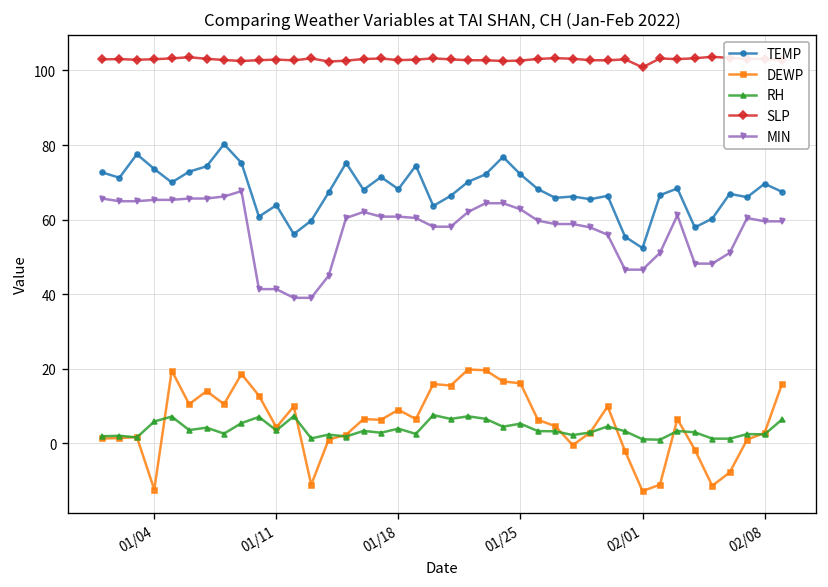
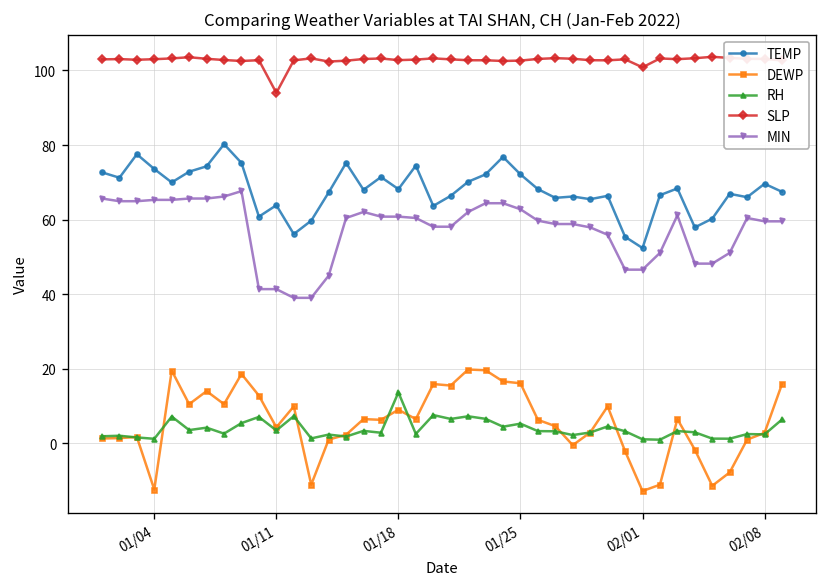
  {
    "TEMP": {
      "01/04": 74,
      "01/11": 64,
      "01/18": 68,
      "01/25": 72,
      "02/01": 52,
      "02/08": 70
    },
    "DEWP": {
      "01/04": -12,
      "01/11": 4,
      "01/18": 9,
      "01/25": 16,
      "02/01": -13
    },
    "RH": {
-     "01/04": 6,
+     "01/04": 1,
      "01/11": 3,
-     "01/18": 4,
+     "01/18": 14,
      "01/25": 5,
      "02/01": 1
    },
    "SLP": {
      "01/04": 103,
-     "01/11": 103,
+     "01/11": 94,
      "01/18": 103,
      "01/25": 103,
      "02/01": 101
    },
    "MIN": {
      "01/04": 65,
      "01/11": 41,
      "01/18": 61,
      "01/25": 63,
      "02/01": 47,
      "02/08": 60
    }
  }
